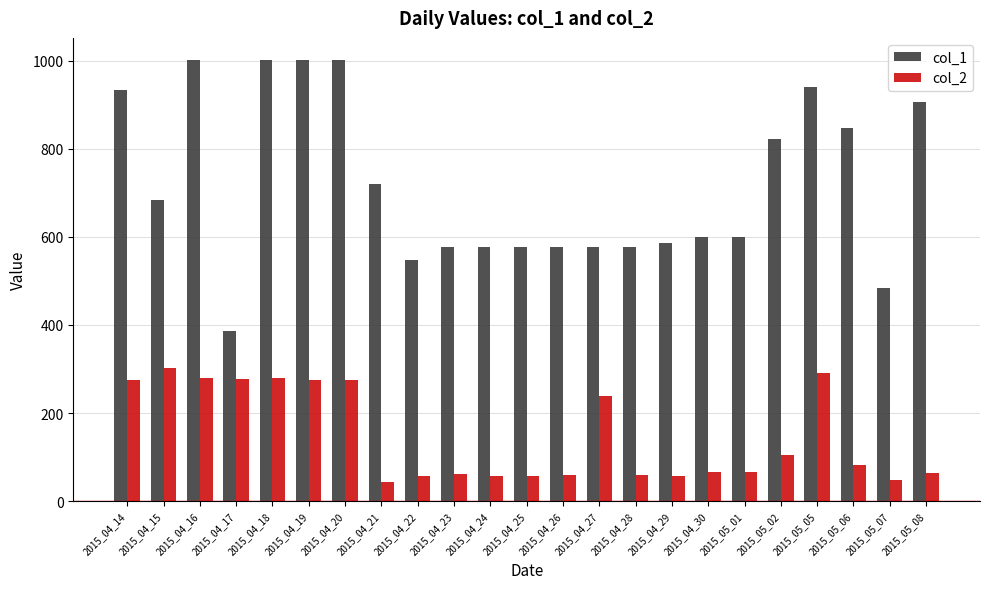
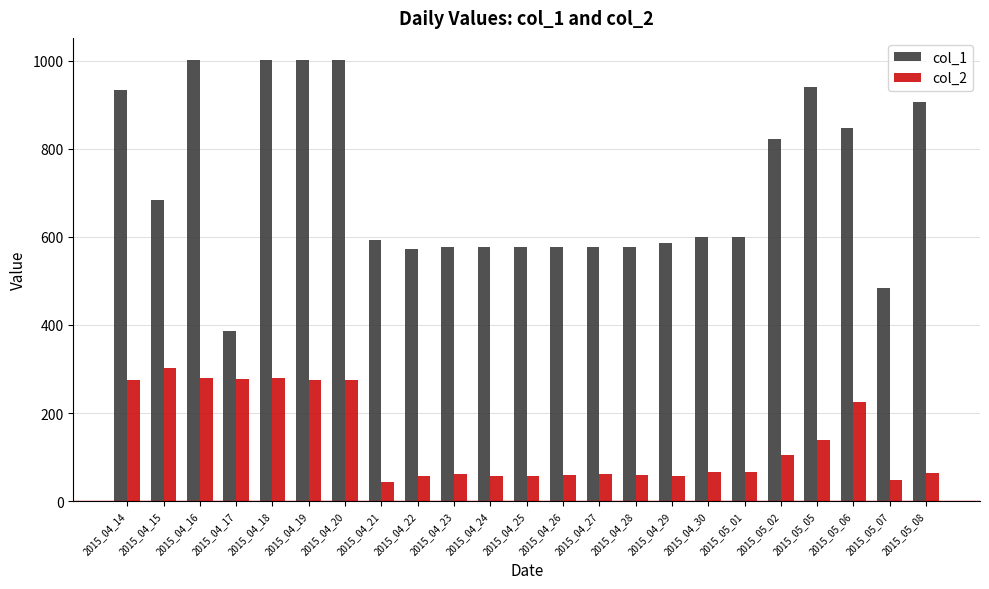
  {
    "col_1": {
      "2015_04_14": 930,
      "2015_04_15": 680,
      "2015_04_16": 1000,
      "2015_04_17": 390,
      "2015_04_18": 1000,
      "2015_04_19": 1000,
      "2015_04_20": 1000,
-     "2015_04_21": 720,
-     "2015_04_22": 550,
+     "2015_04_21": 590,
+     "2015_04_22": 570,
      "2015_04_23": 580,
      "2015_04_24": 580,
      "2015_04_25": 580,
      "2015_04_26": 580,
      "2015_04_27": 580,
      "2015_04_28": 580,
      "2015_04_29": 590,
      "2015_04_30": 600,
      "2015_05_01": 600,
      "2015_05_02": 820,
      "2015_05_05": 940,
      "2015_05_06": 850,
      "2015_05_07": 490,
      "2015_05_08": 910
    },
    "col_2": {
      "2015_04_14": 280,
      "2015_04_15": 300,
      "2015_04_16": 280,
      "2015_04_17": 280,
      "2015_04_18": 280,
      "2015_04_19": 270,
      "2015_04_20": 280,
      "2015_04_21": 40,
      "2015_04_22": 60,
      "2015_04_23": 60,
      "2015_04_24": 60,
      "2015_04_25": 60,
      "2015_04_26": 60,
-     "2015_04_27": 240,
+     "2015_04_27": 60,
      "2015_04_28": 60,
      "2015_04_29": 60,
      "2015_04_30": 70,
      "2015_05_01": 70,
      "2015_05_02": 100,
-     "2015_05_05": 290,
-     "2015_05_06": 80,
+     "2015_05_05": 140,
+     "2015_05_06": 230,
      "2015_05_07": 50,
      "2015_05_08": 60
    }
  }
